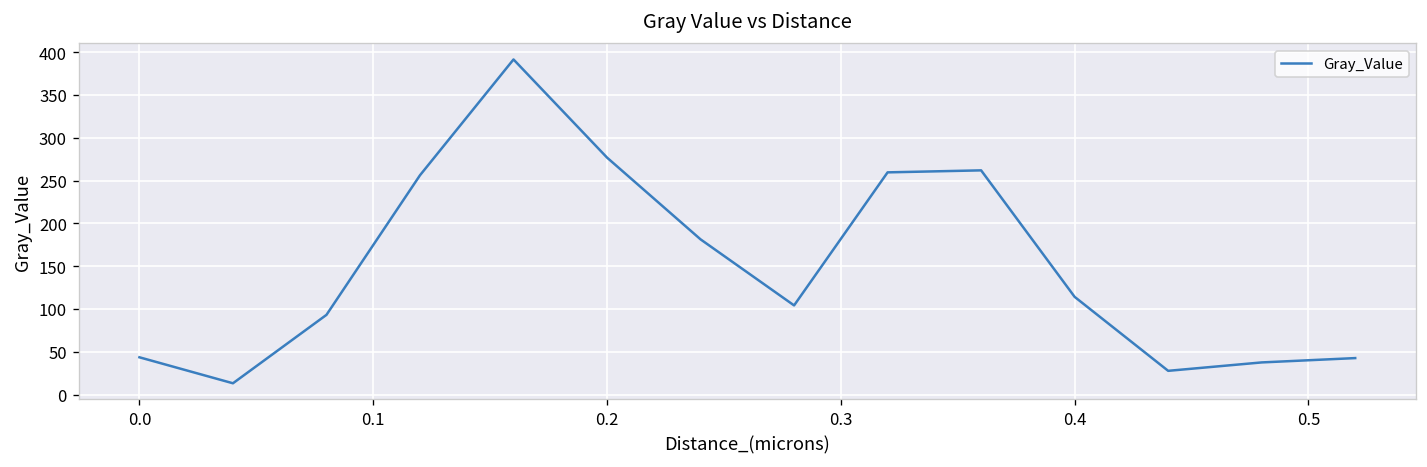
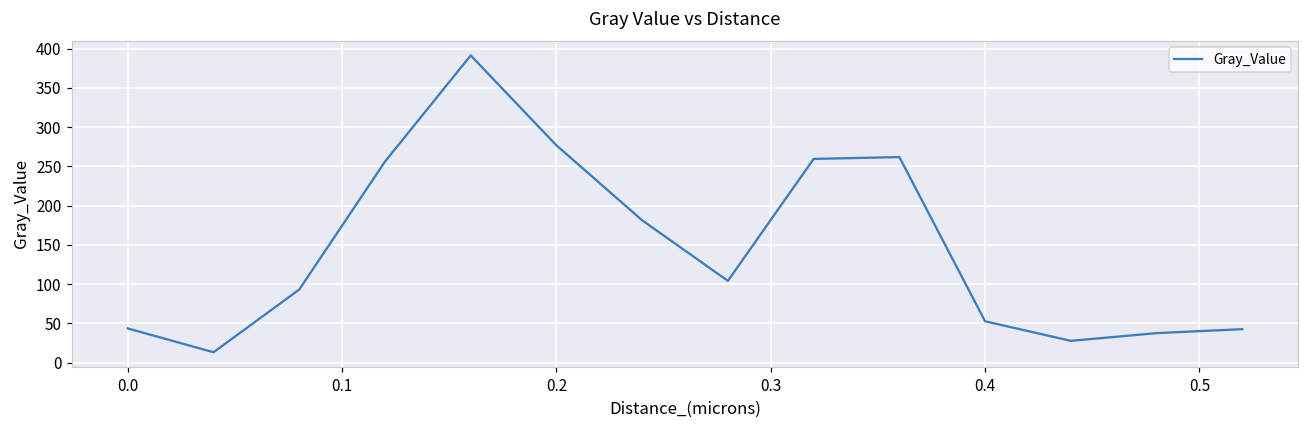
  {
    "0.0": 40,
    "0.2": 280,
-   "0.4": 110
+   "0.4": 50
  }
